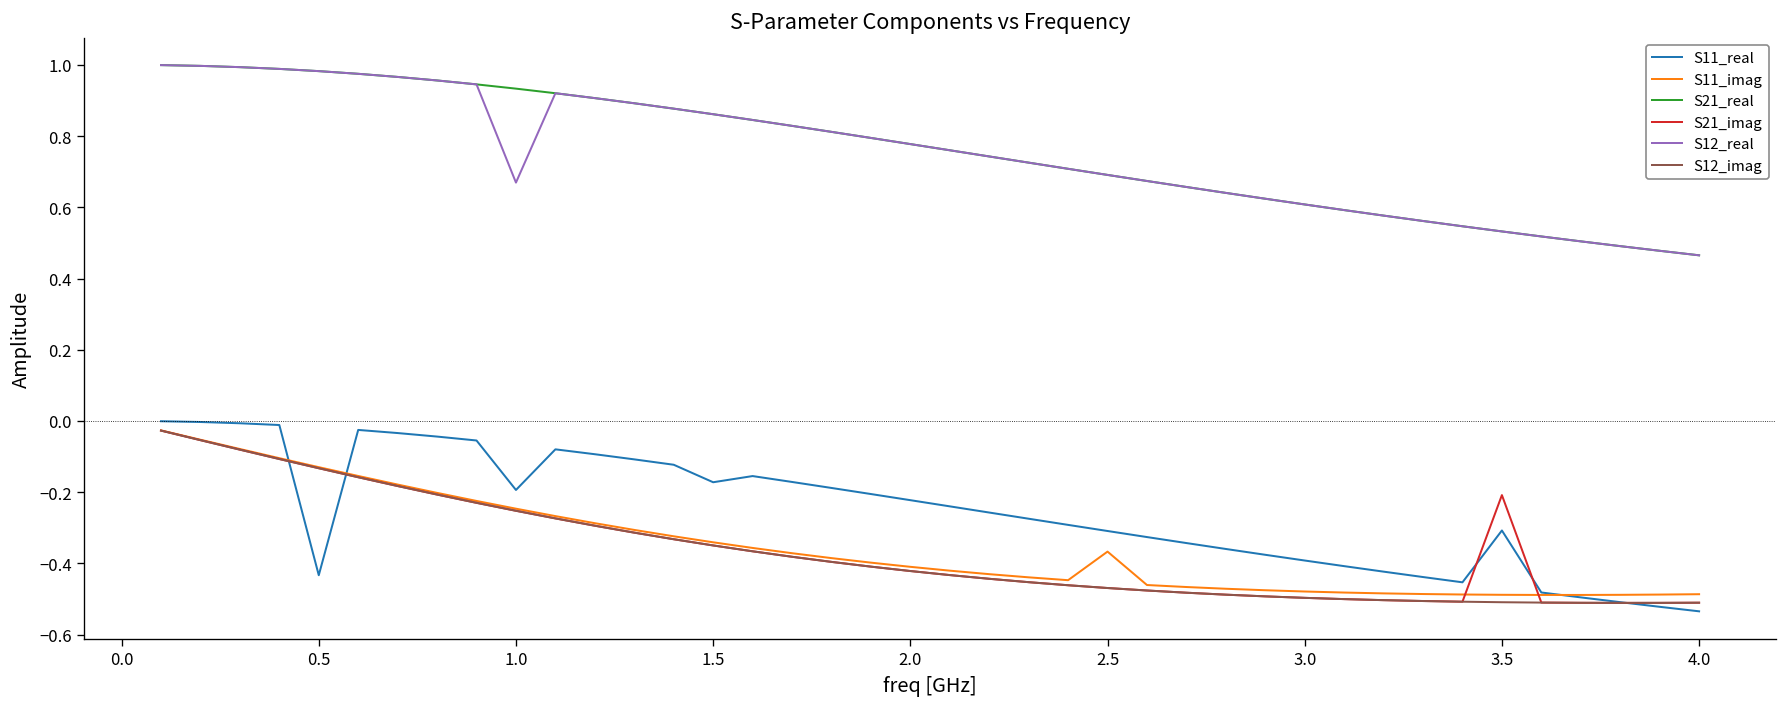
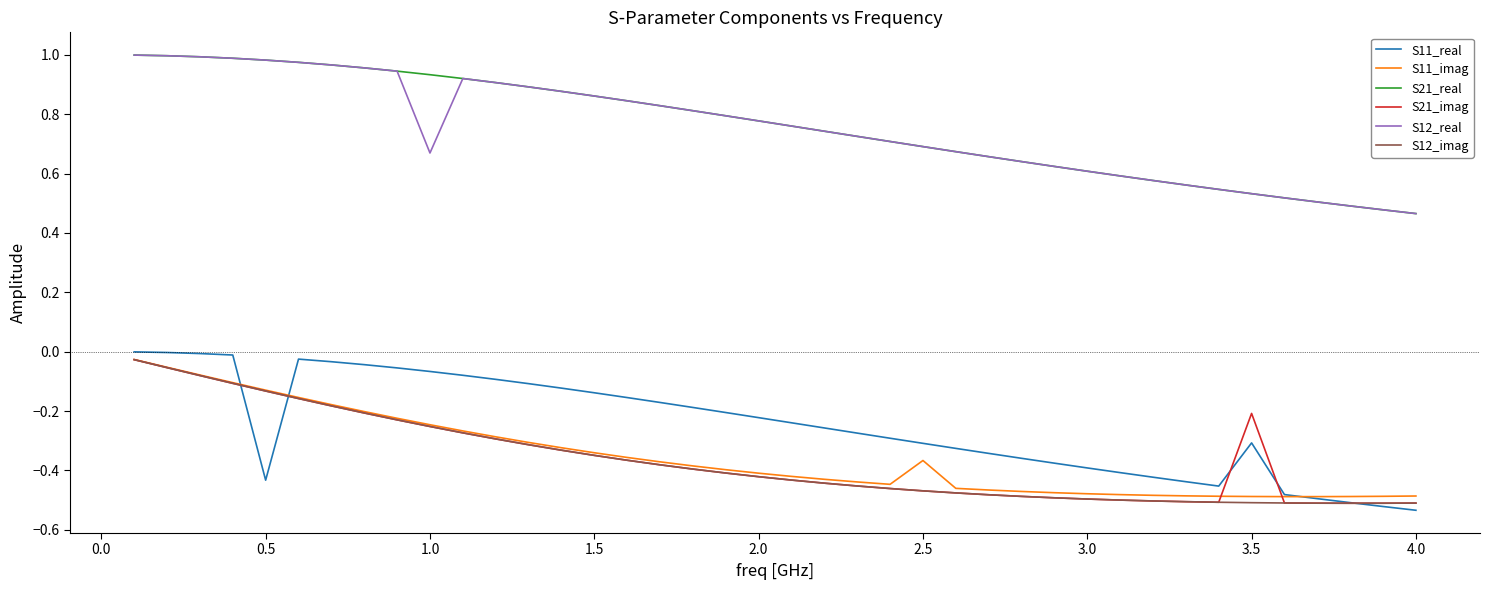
  {
    "S11_real": {
      "0.5": -0.43,
-     "1.0": -0.19,
-     "1.5": -0.17,
+     "1.0": -0.07,
+     "1.5": -0.14,
      "2.0": -0.22,
      "2.5": -0.31,
      "3.0": -0.39,
      "3.5": -0.31,
      "4.0": -0.53
    },
    "S11_imag": {
      "1.5": -0.34,
      "2.0": -0.41,
      "2.5": -0.37,
      "3.0": -0.48,
      "3.5": -0.49,
      "4.0": -0.49
    },
    "S21_real": {
      "1.0": 0.93
    },
    "S21_imag": {
      "3.5": -0.21
    },
    "S12_real": {
      "1.0": 0.67
    },
    "S12_imag": {
      "3.5": -0.51
    }
  }
